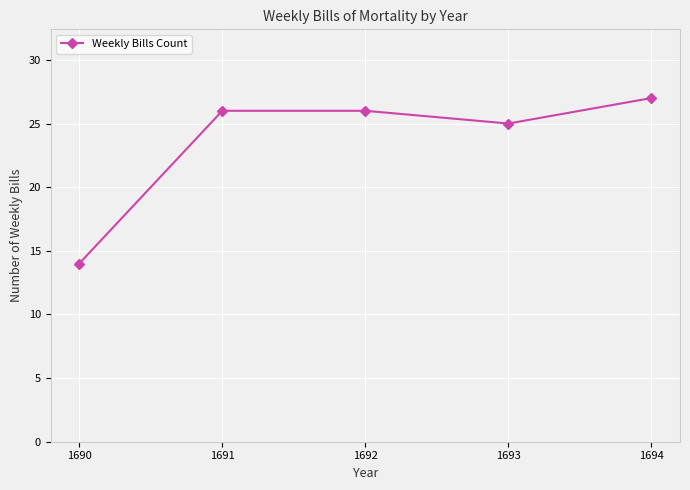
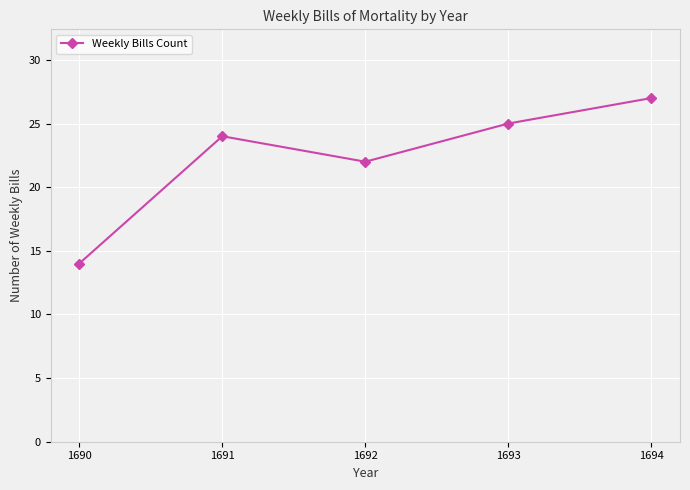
  {
    "1690": 14,
-   "1691": 26,
-   "1692": 26,
+   "1691": 24,
+   "1692": 22,
    "1693": 25,
    "1694": 27
  }
